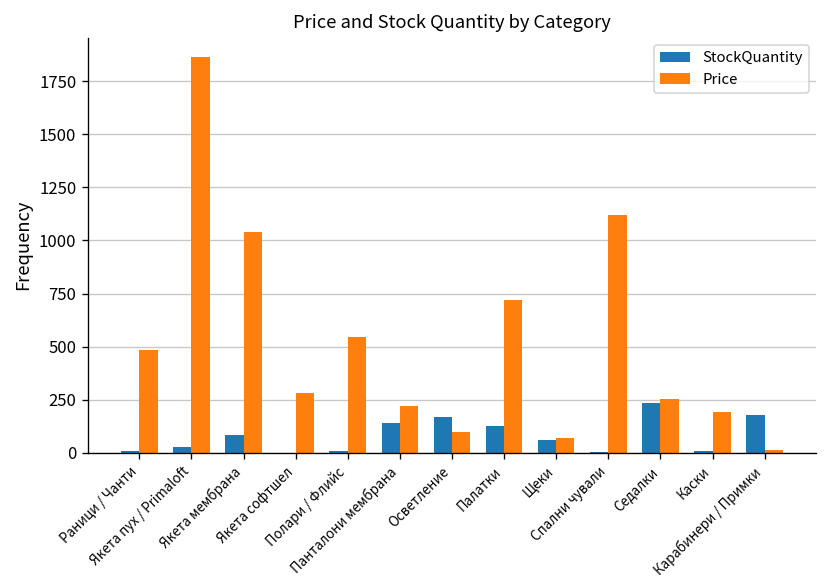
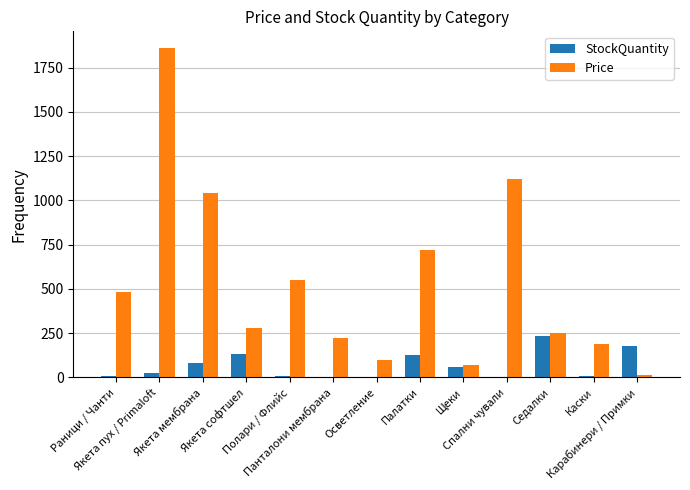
  {
    "StockQuantity": {
      "Якета пух / Primaloft": 30,
      "Якета мембрана": 80,
-     "Якета софтшел": 0,
-     "Панталони мембрана": 140,
-     "Осветление": 170,
+     "Якета софтшел": 130,
+     "Панталони мембрана": 0,
+     "Осветление": 10,
      "Палатки": 130,
      "Щеки": 60,
      "Седалки": 230,
      "Карабинери / Примки": 180
    },
    "Price": {
      "Раници / Чанти": 480,
      "Якета пух / Primaloft": 1860,
      "Якета мембрана": 1040,
      "Якета софтшел": 280,
      "Полари / Флийс": 550,
      "Панталони мембрана": 220,
      "Осветление": 100,
      "Палатки": 720,
      "Щеки": 70,
      "Спални чували": 1120,
      "Седалки": 250,
      "Каски": 190,
      "Карабинери / Примки": 20
    }
  }
